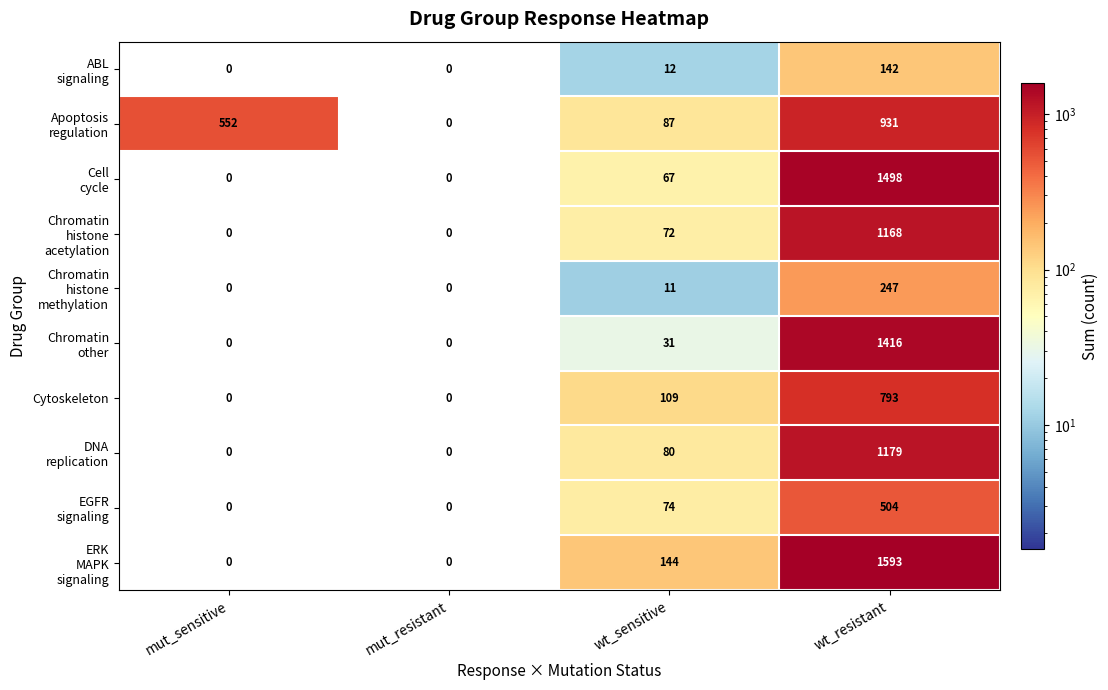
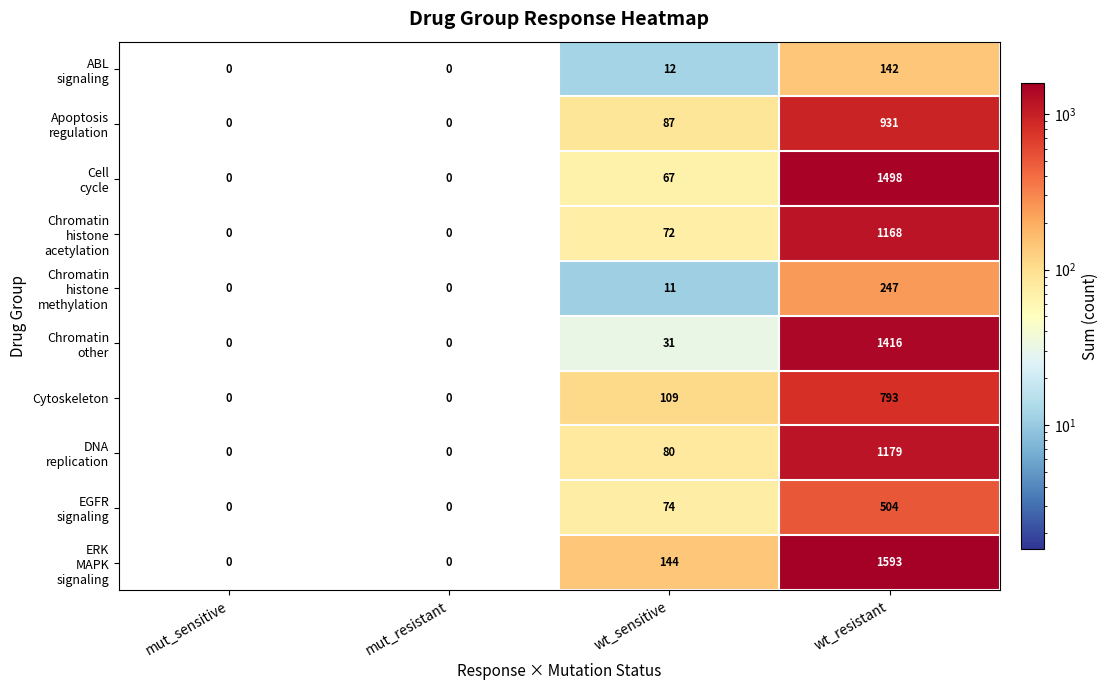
  {
    "ABL signaling": {
      "mut_sensitive": 0,
      "mut_resistant": 0,
      "wt_sensitive": 12,
      "wt_resistant": 142
    },
    "Apoptosis regulation": {
-     "mut_sensitive": 552,
+     "mut_sensitive": 0,
      "mut_resistant": 0,
      "wt_sensitive": 87,
      "wt_resistant": 931
    },
    "Cell cycle": {
      "mut_sensitive": 0,
      "mut_resistant": 0,
      "wt_sensitive": 67,
      "wt_resistant": 1498
    },
    "Chromatin histone acetylation": {
      "mut_sensitive": 0,
      "mut_resistant": 0,
      "wt_sensitive": 72,
      "wt_resistant": 1168
    },
    "Chromatin histone methylation": {
      "mut_sensitive": 0,
      "mut_resistant": 0,
      "wt_sensitive": 11,
      "wt_resistant": 247
    },
    "Chromatin other": {
      "mut_sensitive": 0,
      "mut_resistant": 0,
      "wt_sensitive": 31,
      "wt_resistant": 1416
    },
    "Cytoskeleton": {
      "mut_sensitive": 0,
      "mut_resistant": 0,
      "wt_sensitive": 109,
      "wt_resistant": 793
    },
    "DNA replication": {
      "mut_sensitive": 0,
      "mut_resistant": 0,
      "wt_sensitive": 80,
      "wt_resistant": 1179
    },
    "EGFR signaling": {
      "mut_sensitive": 0,
      "mut_resistant": 0,
      "wt_sensitive": 74,
      "wt_resistant": 504
    },
    "ERK MAPK signaling": {
      "mut_sensitive": 0,
      "mut_resistant": 0,
      "wt_sensitive": 144,
      "wt_resistant": 1593
    }
  }
